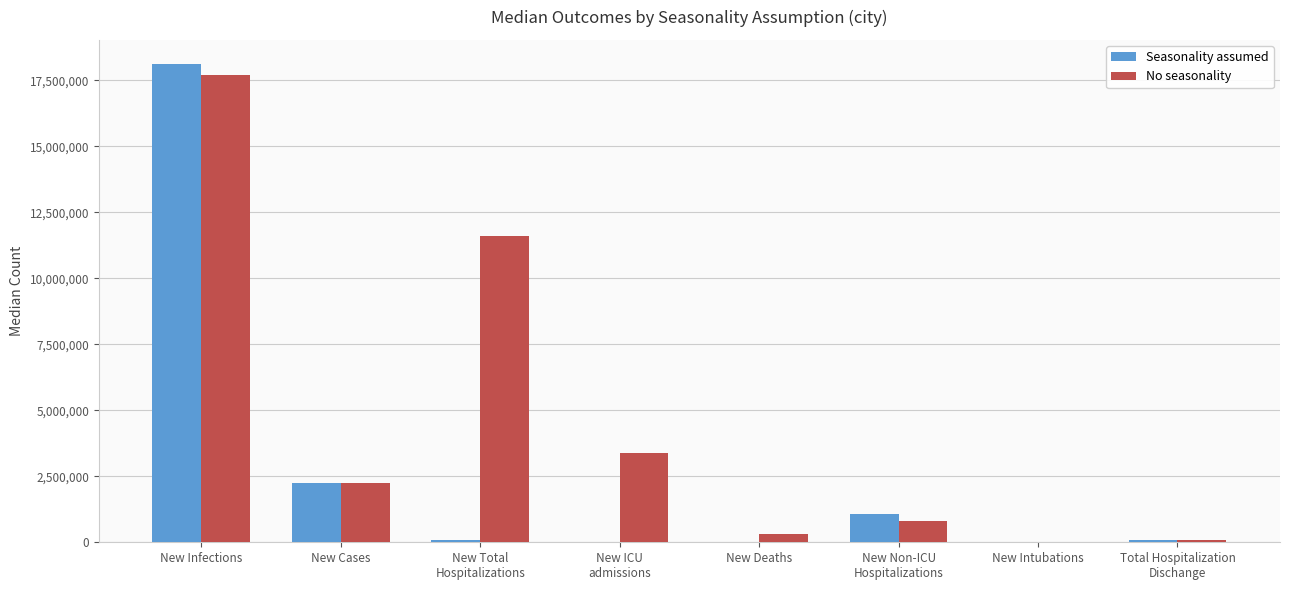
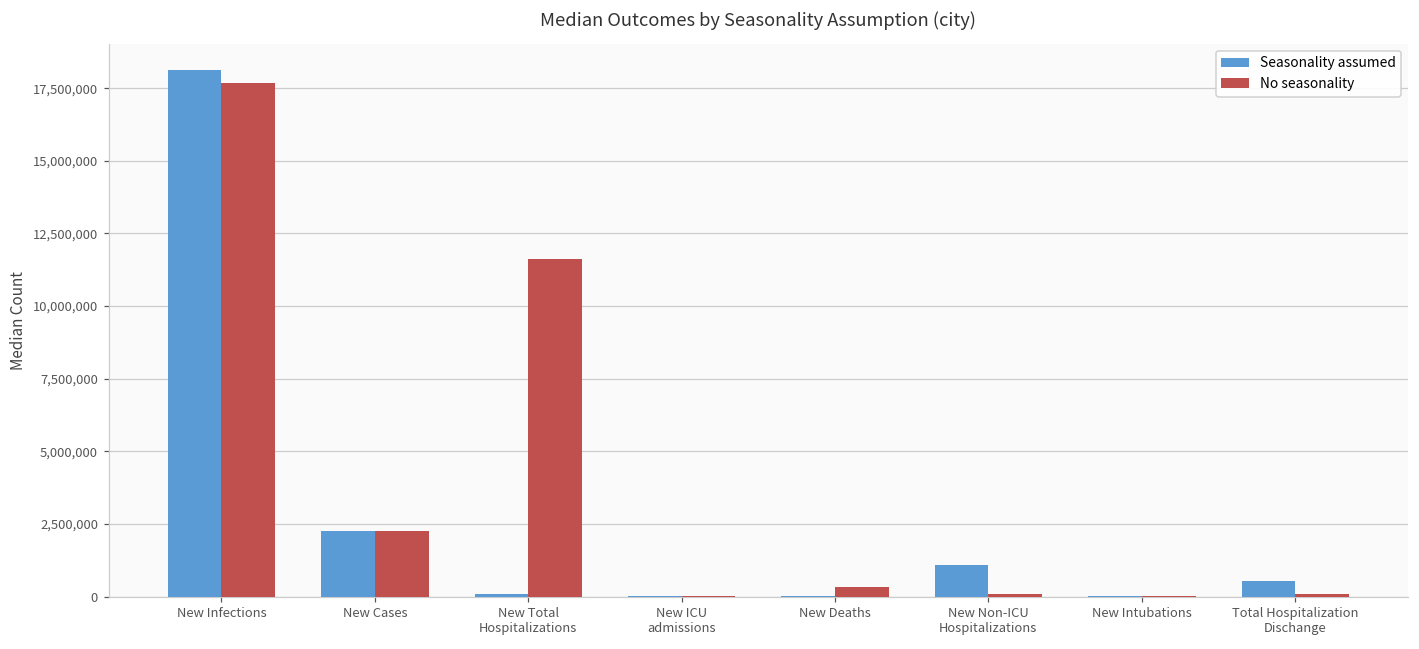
  {
    "Seasonality assumed": {
      "New Infections": "18,100,000",
      "New Cases": "2,300,000",
      "New Non-ICU Hospitalizations": "1,100,000",
-     "Total Hospitalization Dischange": "100,000"
+     "Total Hospitalization Dischange": "500,000"
    },
    "No seasonality": {
      "New Infections": "17,700,000",
      "New Cases": "2,200,000",
      "New Total Hospitalizations": "11,600,000",
-     "New ICU admissions": "3,400,000",
+     "New ICU admissions": "0",
      "New Deaths": "300,000",
-     "New Non-ICU Hospitalizations": "800,000"
+     "New Non-ICU Hospitalizations": "100,000"
    }
  }
